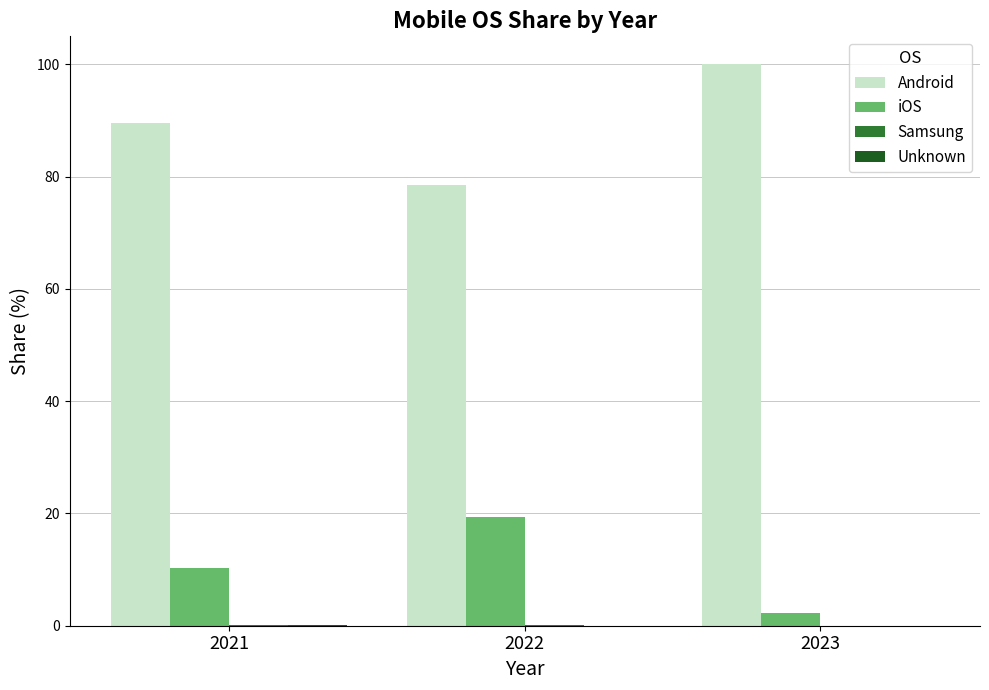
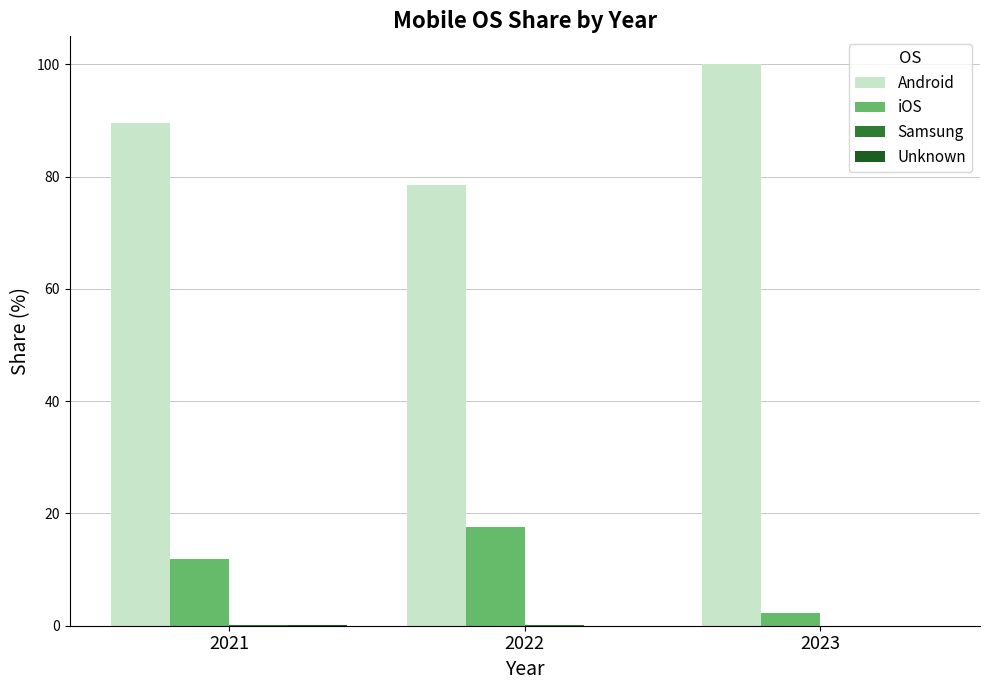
  {
    "Android": {
      "2021": 90,
      "2022": 79,
      "2023": 100
    },
    "iOS": {
-     "2021": 10,
-     "2022": 19,
+     "2021": 12,
+     "2022": 18,
      "2023": 2
    }
  }
